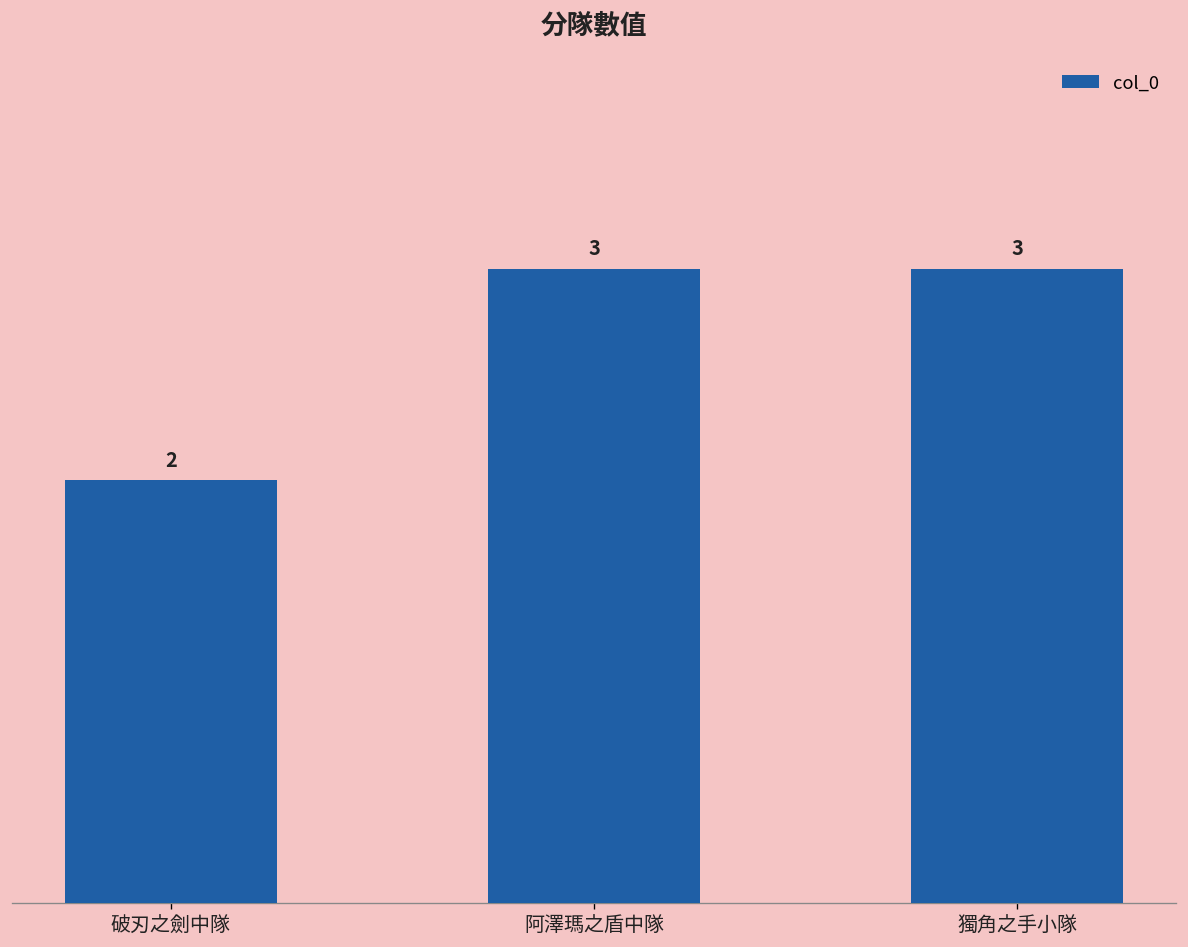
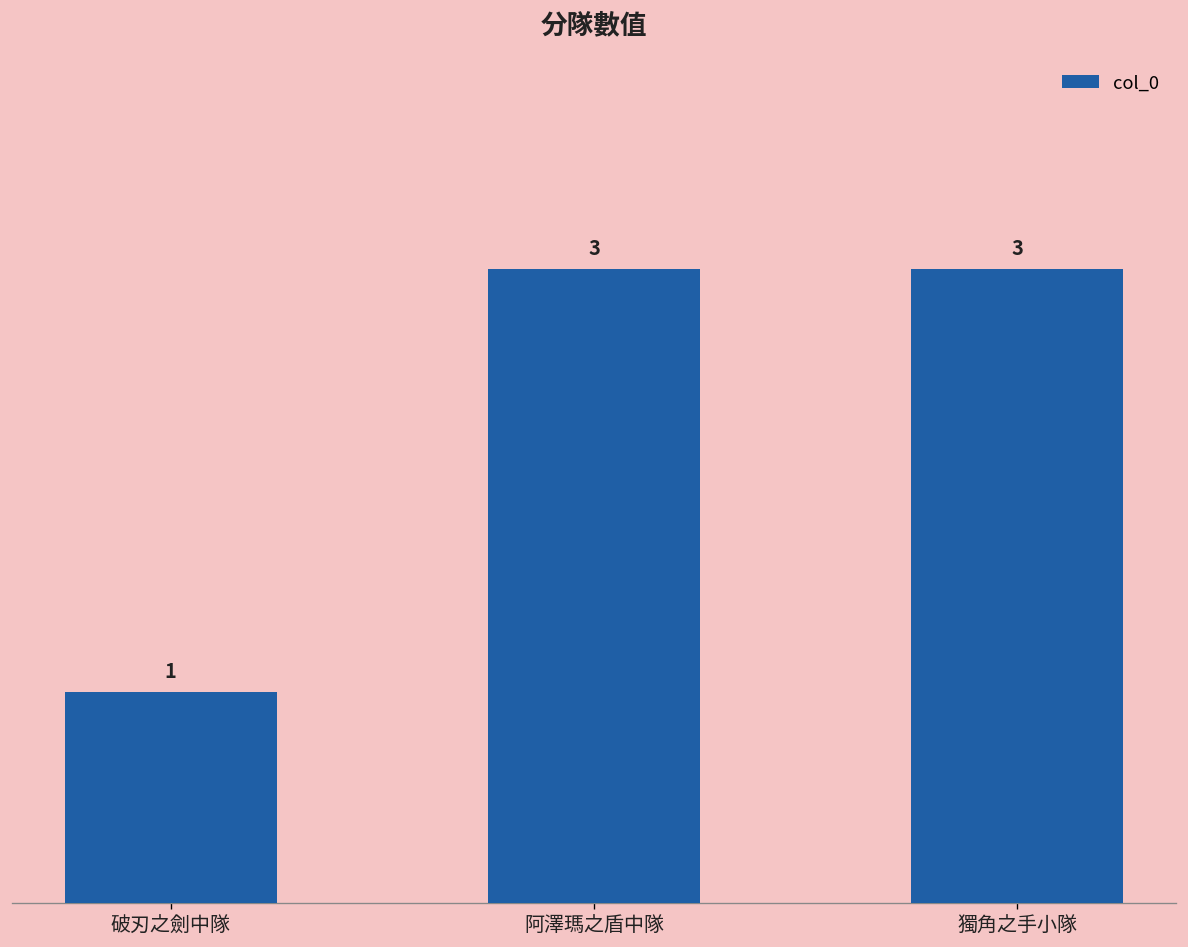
  {
-   "破刃之劍中隊": 2,
+   "破刃之劍中隊": 1,
    "阿澤瑪之盾中隊": 3,
    "獨角之手小隊": 3
  }
